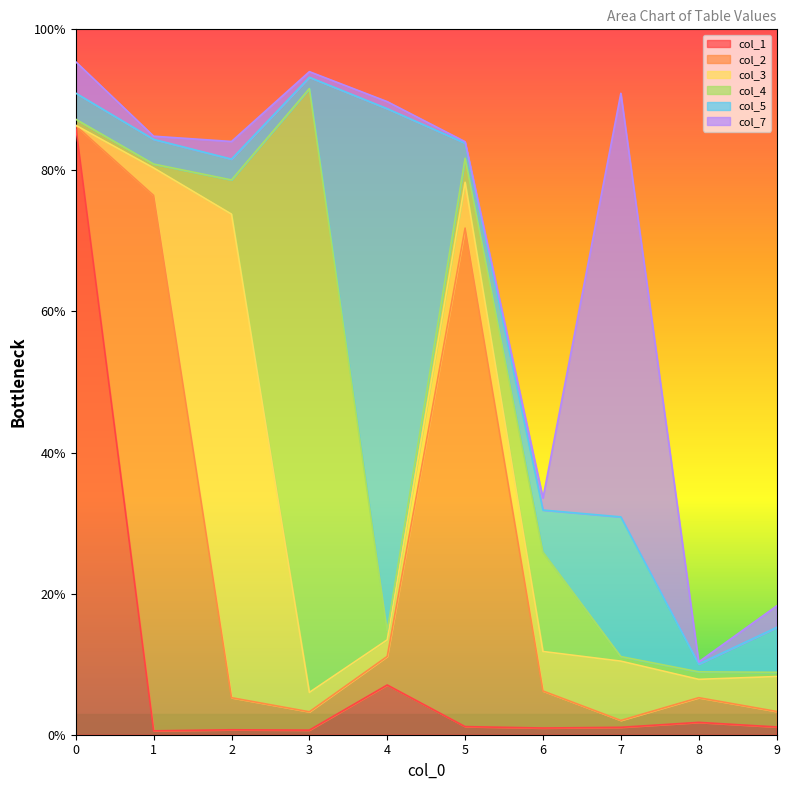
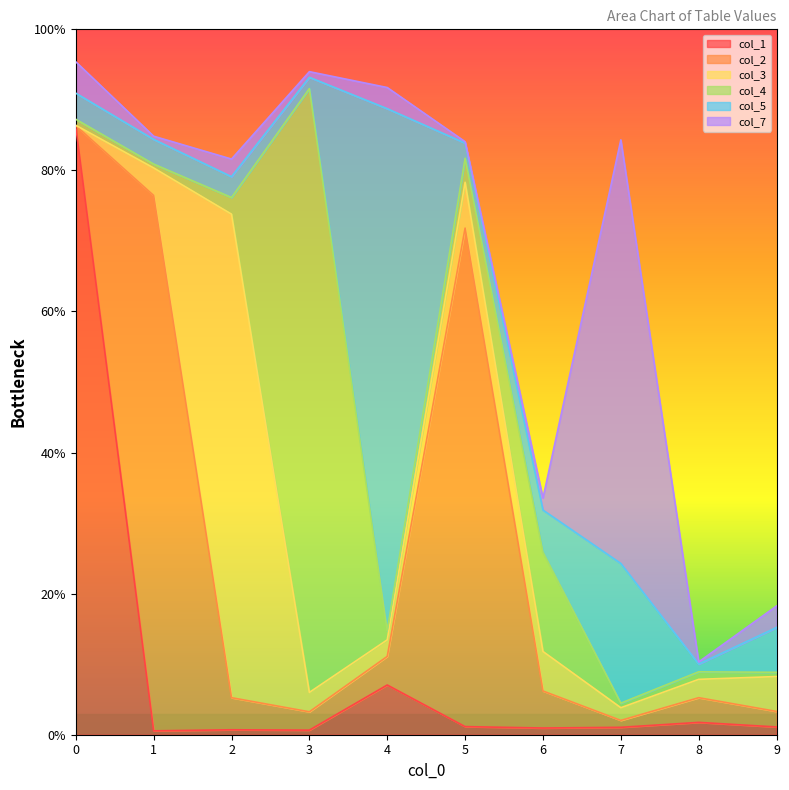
  {
    "col_1": {
      "4": "7%"
    },
    "col_2": {
      "1": "76%",
      "2": "5%",
      "3": "3%",
      "4": "4%",
      "5": "71%",
      "6": "5%",
      "8": "4%",
      "9": "2%"
    },
    "col_3": {
      "1": "4%",
      "2": "69%",
      "3": "3%",
      "4": "2%",
      "5": "6%",
      "6": "6%",
-     "7": "8%",
+     "7": "2%",
      "8": "3%",
      "9": "5%"
    },
    "col_4": {
      "0": "1%",
      "1": "1%",
-     "2": "5%",
+     "2": "2%",
      "3": "86%",
      "4": "1%",
      "5": "3%",
      "6": "14%",
      "7": "1%",
      "8": "1%",
      "9": "1%"
    },
    "col_5": {
      "0": "4%",
      "1": "4%",
      "2": "3%",
      "3": "2%",
      "4": "74%",
      "6": "6%",
      "7": "20%",
      "9": "6%"
    },
    "col_7": {
      "0": "4%",
      "1": "0%",
      "2": "3%",
      "3": "1%",
-     "4": "1%",
+     "4": "3%",
      "6": "2%",
      "7": "60%",
      "9": "3%"
    }
  }
